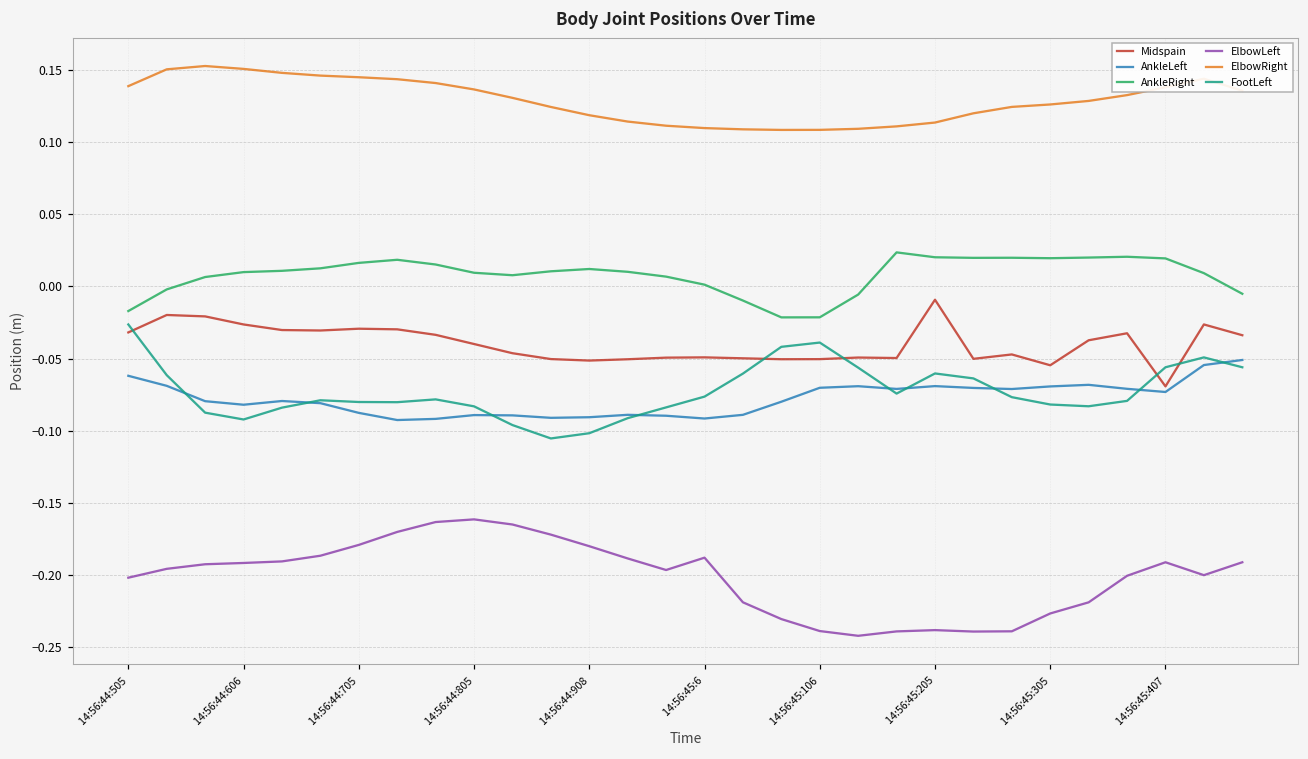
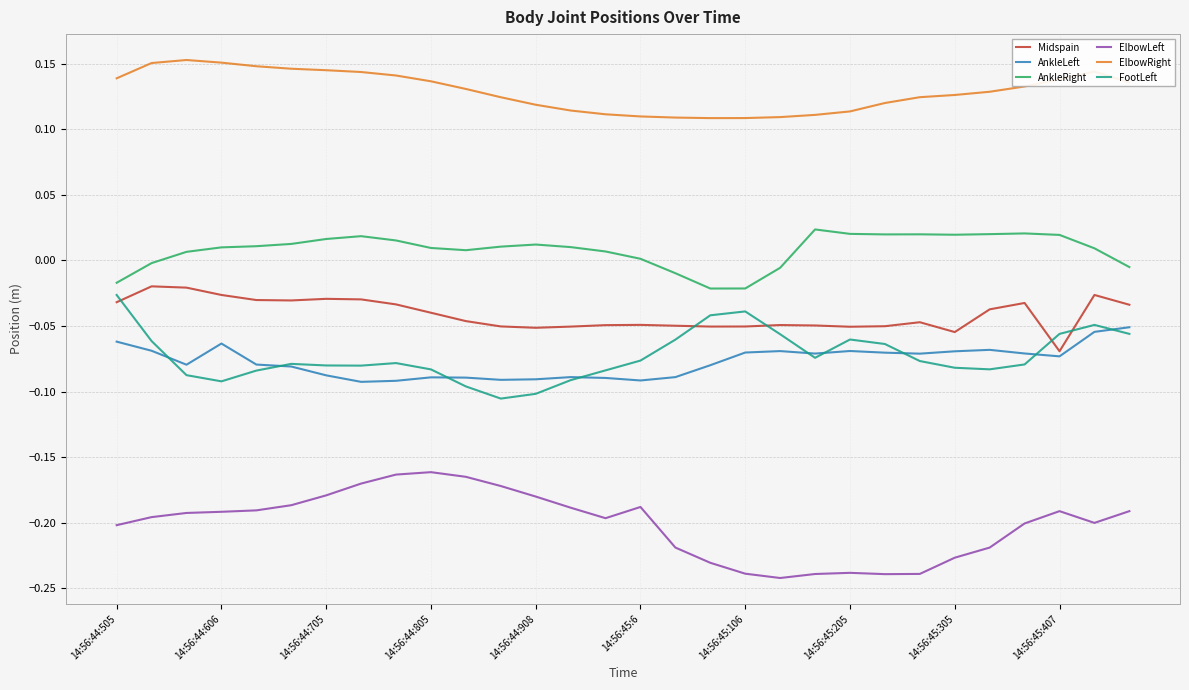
  {
    "Midspain": {
      "14:56:44:505": -0.032,
      "14:56:44:606": -0.026,
      "14:56:44:705": -0.029,
      "14:56:44:805": -0.040,
      "14:56:44:908": -0.051,
      "14:56:45:6": -0.049,
      "14:56:45:106": -0.050,
-     "14:56:45:205": -0.009,
+     "14:56:45:205": -0.051,
      "14:56:45:305": -0.055,
      "14:56:45:407": -0.069
    },
    "AnkleLeft": {
      "14:56:44:505": -0.062,
-     "14:56:44:606": -0.082,
+     "14:56:44:606": -0.063,
      "14:56:44:705": -0.088,
      "14:56:44:805": -0.089,
      "14:56:44:908": -0.091,
      "14:56:45:6": -0.092,
      "14:56:45:106": -0.070,
      "14:56:45:205": -0.069,
      "14:56:45:305": -0.069,
      "14:56:45:407": -0.073
    },
    "ElbowLeft": {
      "14:56:44:505": -0.202,
      "14:56:44:606": -0.192,
      "14:56:44:705": -0.179,
      "14:56:44:805": -0.161,
      "14:56:44:908": -0.180,
      "14:56:45:6": -0.188,
      "14:56:45:106": -0.239,
      "14:56:45:205": -0.238,
      "14:56:45:305": -0.227,
      "14:56:45:407": -0.191
    },
    "ElbowRight": {
      "14:56:44:505": 0.139,
      "14:56:44:606": 0.151,
      "14:56:44:705": 0.145,
      "14:56:44:805": 0.136,
      "14:56:44:908": 0.119,
      "14:56:45:6": 0.110,
      "14:56:45:106": 0.108,
      "14:56:45:205": 0.114,
      "14:56:45:305": 0.126
    }
  }
